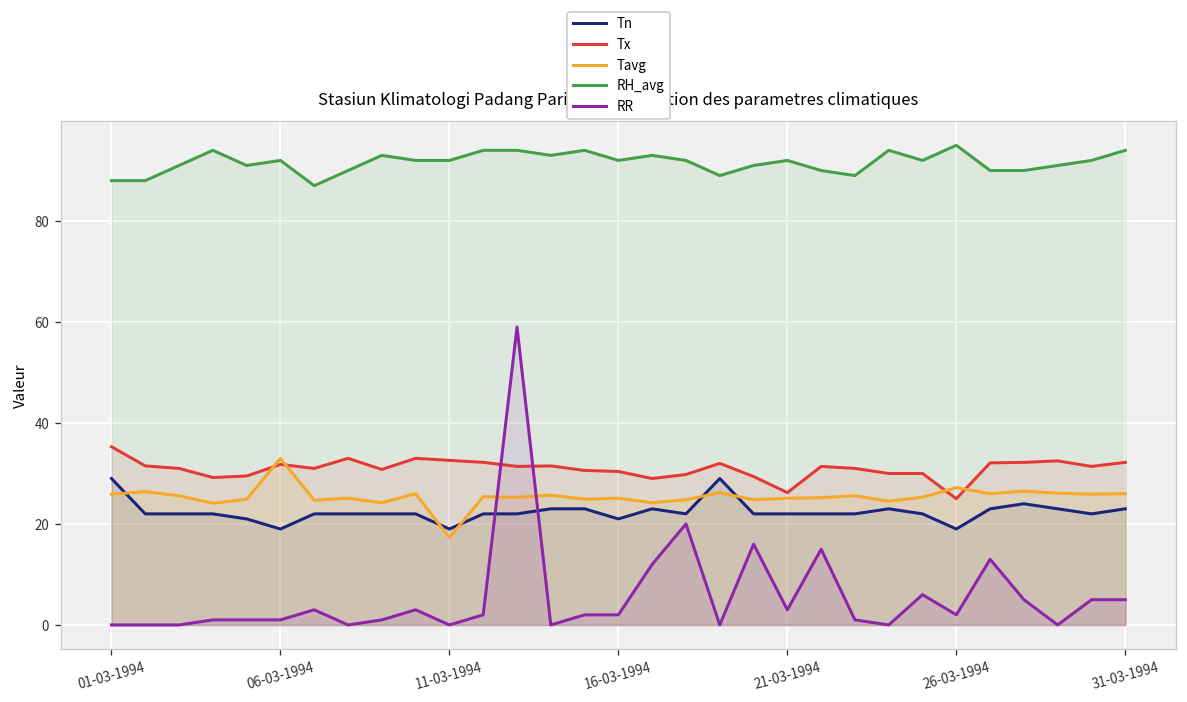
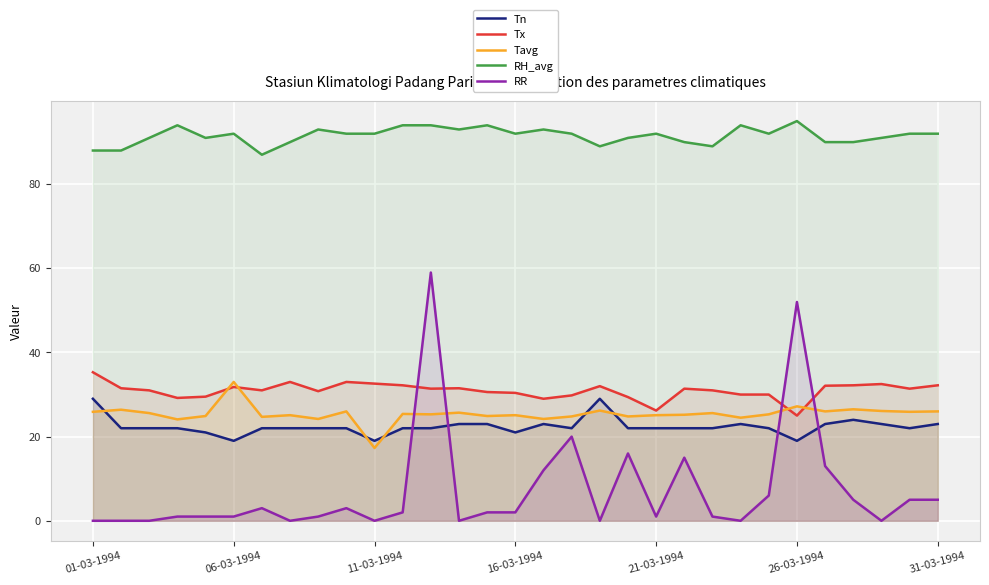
  {
    "Tn": {
      "01-03-1994": 29,
      "06-03-1994": 19,
      "11-03-1994": 19,
      "16-03-1994": 21,
      "21-03-1994": 22,
      "26-03-1994": 19,
      "31-03-1994": 23
    },
    "Tx": {
      "01-03-1994": 35,
      "06-03-1994": 32,
      "11-03-1994": 33,
      "16-03-1994": 30,
      "21-03-1994": 26,
      "26-03-1994": 25,
      "31-03-1994": 32
    },
    "Tavg": {
      "01-03-1994": 26,
      "06-03-1994": 33,
      "11-03-1994": 17,
      "16-03-1994": 25,
      "21-03-1994": 25,
      "26-03-1994": 27,
      "31-03-1994": 26
    },
    "RH_avg": {
      "01-03-1994": 88,
      "06-03-1994": 92,
      "11-03-1994": 92,
      "16-03-1994": 92,
      "21-03-1994": 92,
      "26-03-1994": 95,
-     "31-03-1994": 94
+     "31-03-1994": 92
    },
    "RR": {
      "01-03-1994": 0,
      "06-03-1994": 1,
      "11-03-1994": 0,
      "16-03-1994": 2,
-     "21-03-1994": 3,
-     "26-03-1994": 2,
+     "21-03-1994": 1,
+     "26-03-1994": 52,
      "31-03-1994": 5
    }
  }
